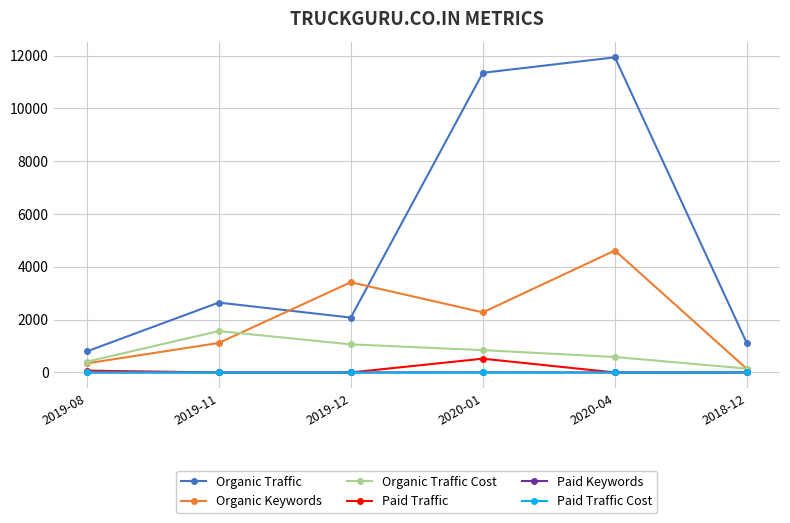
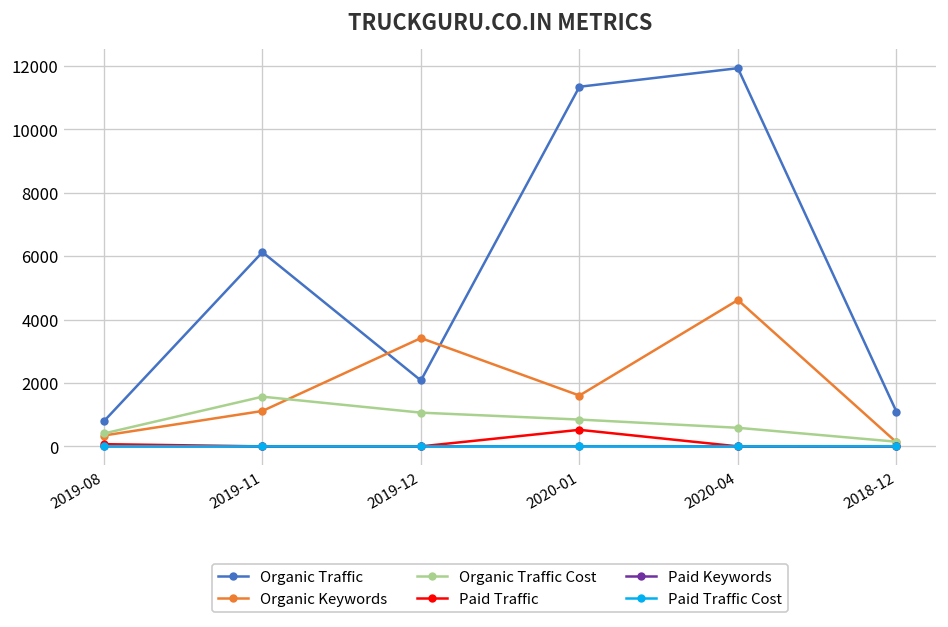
  {
    "Organic Traffic": {
      "2019-08": 800,
-     "2019-11": 2600,
+     "2019-11": 6100,
      "2019-12": 2100,
      "2020-01": 11300,
      "2020-04": 11900,
      "2018-12": 1100
    },
    "Organic Keywords": {
      "2019-11": 1100,
      "2019-12": 3400,
-     "2020-01": 2300,
+     "2020-01": 1600,
      "2020-04": 4600
    },
    "Organic Traffic Cost": {
      "2019-11": 1600,
      "2019-12": 1100,
      "2020-01": 800,
      "2020-04": 600
    },
    "Paid Traffic": {
      "2020-01": 500
    },
    "Paid Traffic Cost": {
      "2020-01": 0
    }
  }
